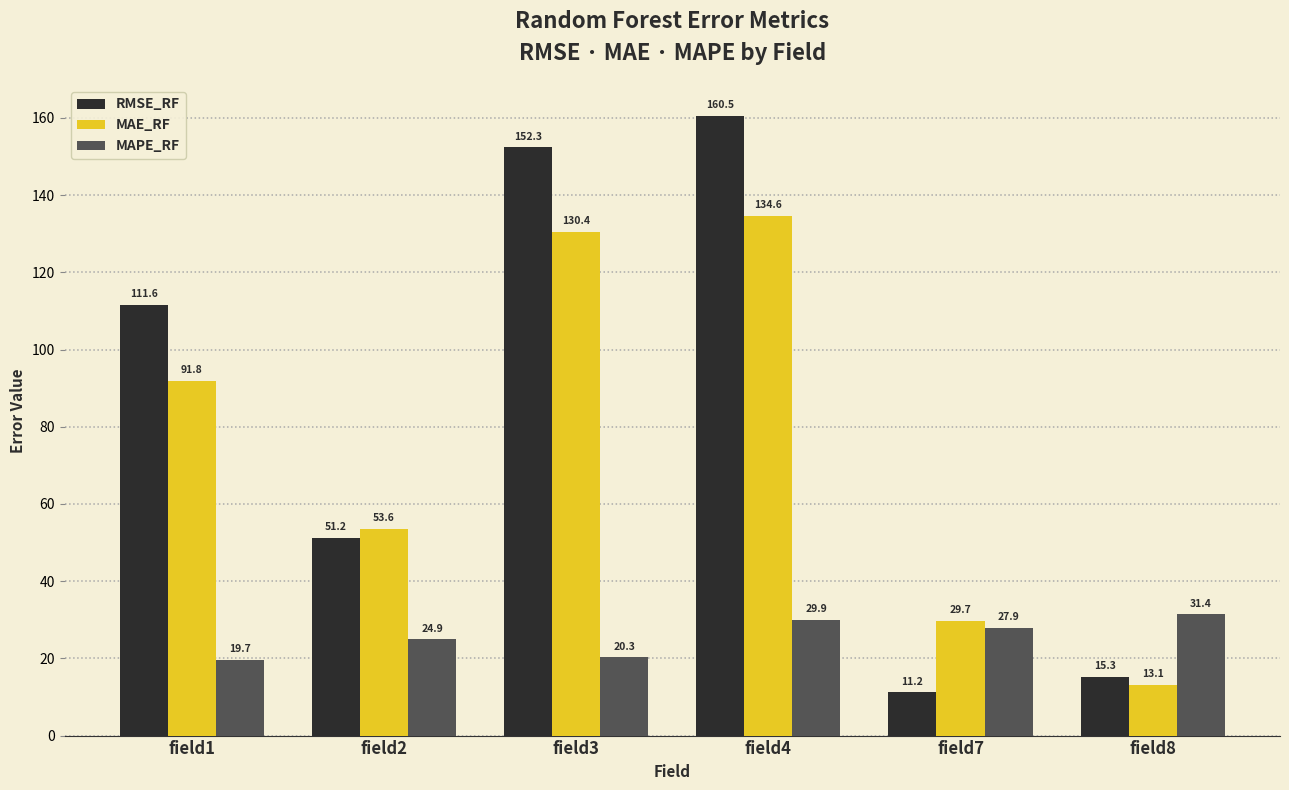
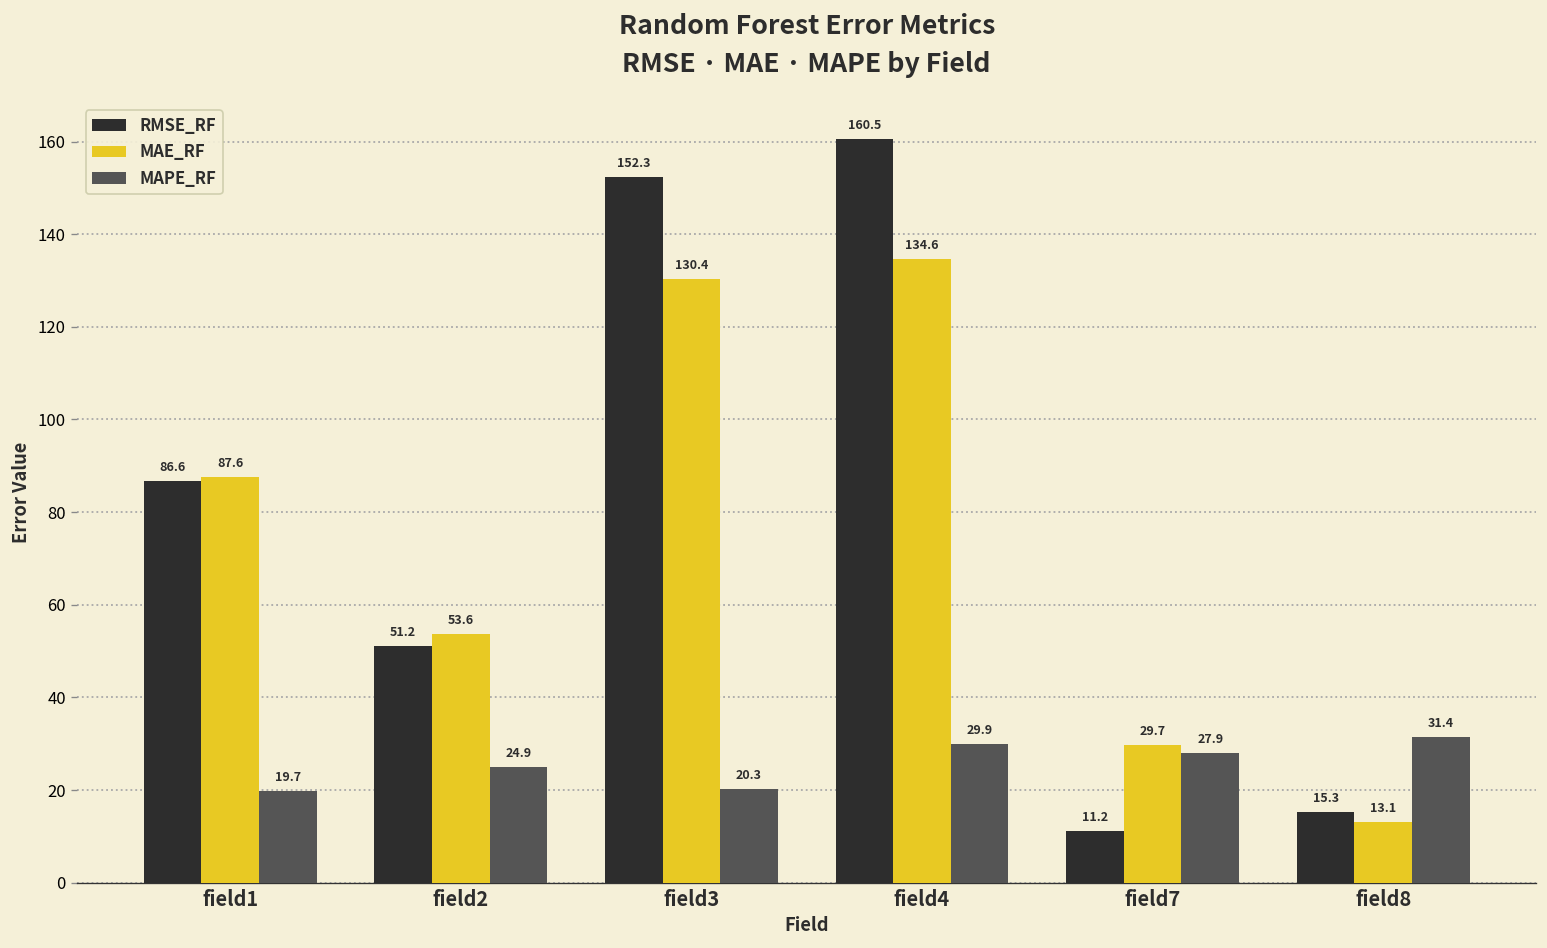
  {
    "RMSE_RF": {
-     "field1": 111.6,
+     "field1": 86.6,
      "field2": 51.2,
      "field3": 152.3,
      "field4": 160.5,
      "field7": 11.2,
      "field8": 15.3
    },
    "MAE_RF": {
-     "field1": 91.8,
+     "field1": 87.6,
      "field2": 53.6,
      "field3": 130.4,
      "field4": 134.6,
      "field7": 29.7,
      "field8": 13.1
    },
    "MAPE_RF": {
      "field1": 19.7,
      "field2": 24.9,
      "field3": 20.3,
      "field4": 29.9,
      "field7": 27.9,
      "field8": 31.4
    }
  }
